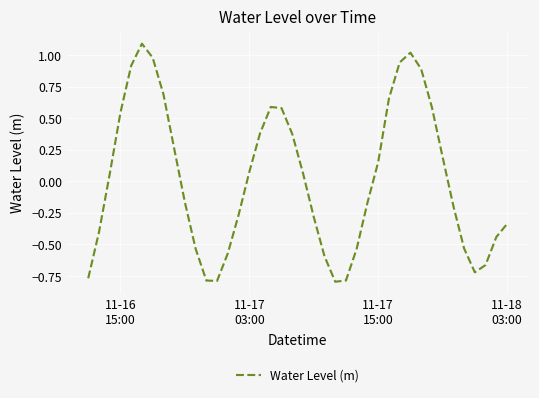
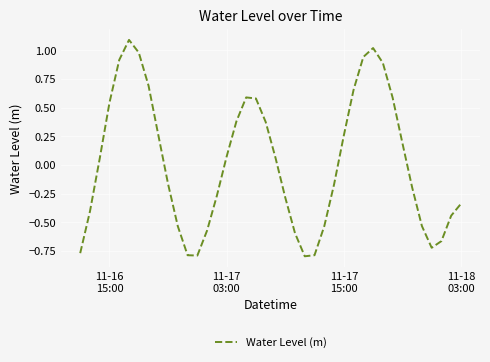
  {
    "11-16 15:00": 0.54,
    "11-17 03:00": 0.07,
-   "11-17 15:00": 0.15,
+   "11-17 15:00": 0.26,
    "11-18 03:00": -0.34
  }
